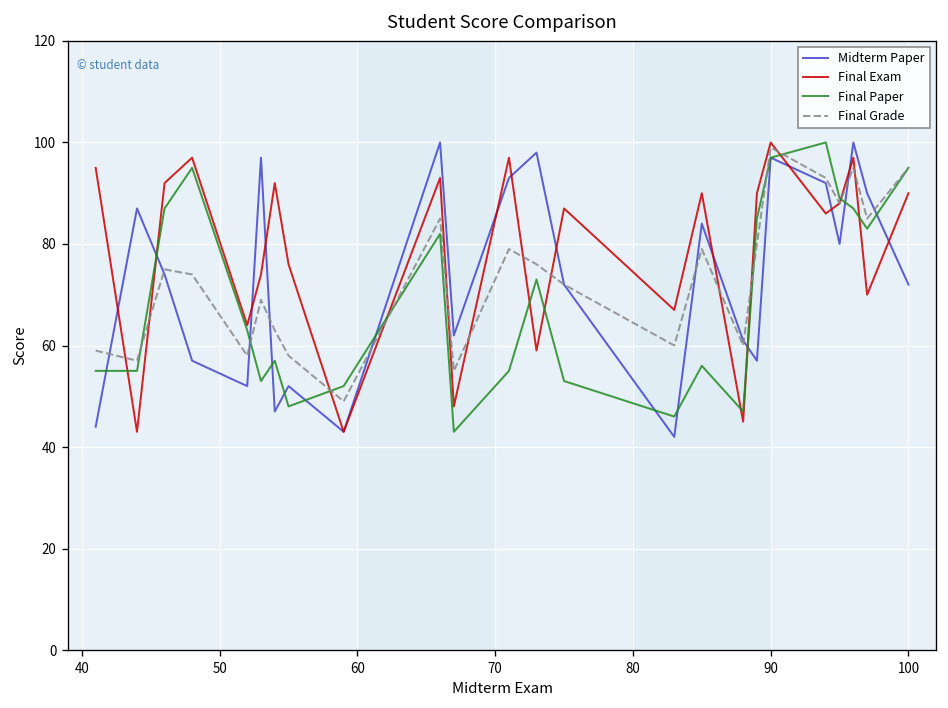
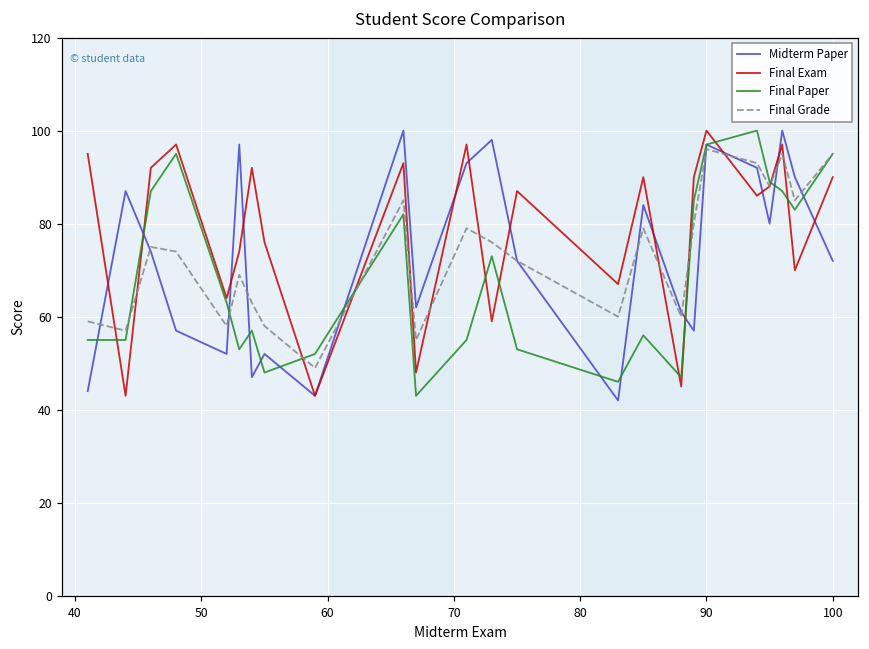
  {
    "Midterm Paper": {
      "100": 72
    },
    "Final Exam": {
      "90": 100,
      "100": 90
    },
    "Final Grade": {
-     "90": 99
+     "90": 96
    }
  }
